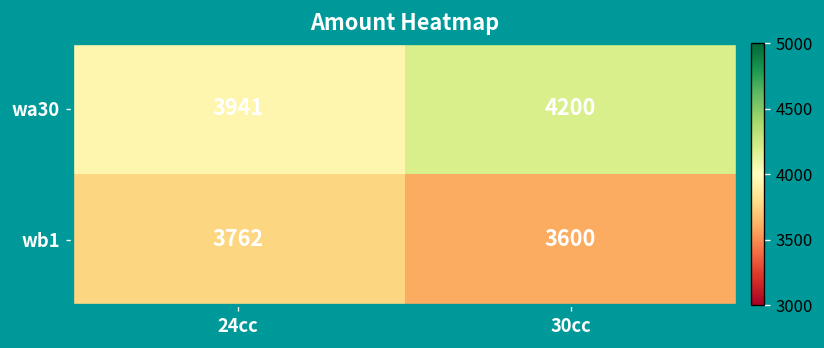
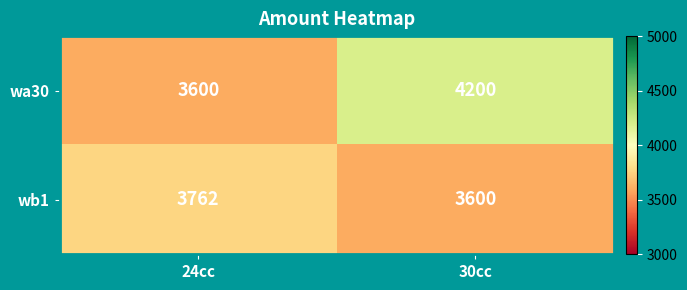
  {
    "wa30": {
-     "24cc": 3941
+     "24cc": 3600
    }
  }
